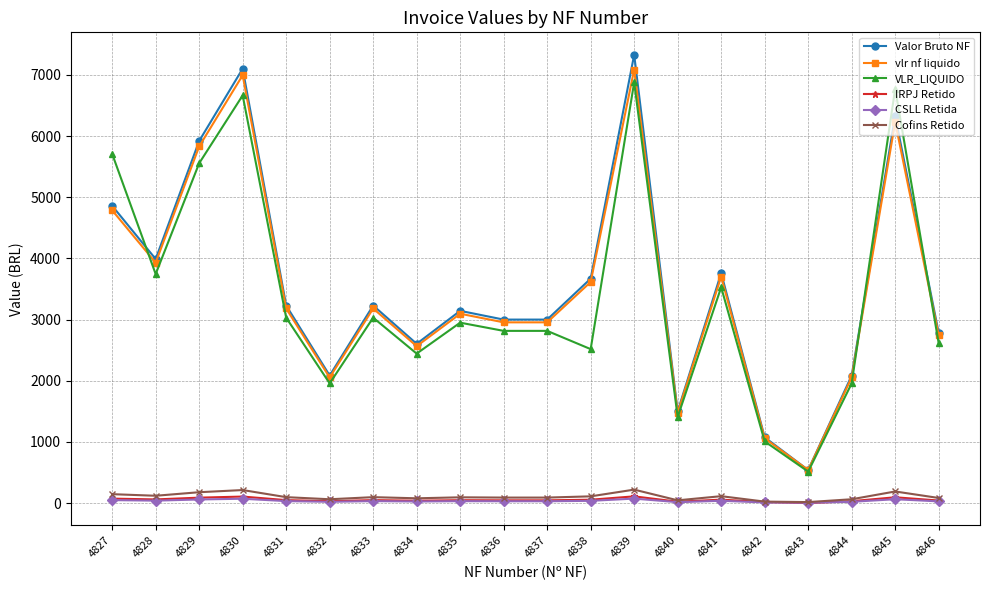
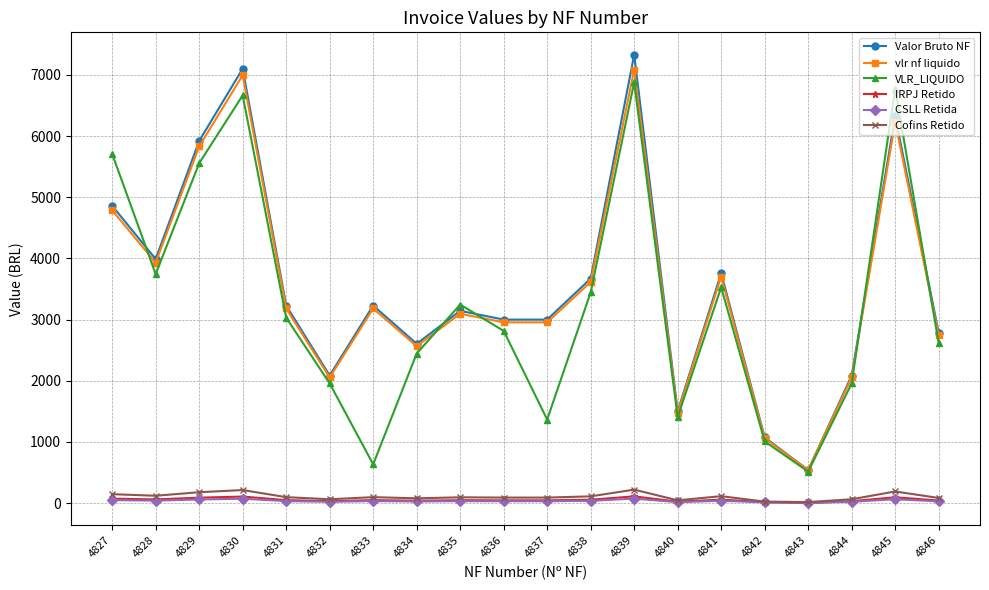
  {
    "Valor Bruto NF": {
      "4827": 4900,
      "4828": 4000,
      "4829": 5900,
      "4830": 7100,
      "4831": 3200,
      "4833": 3200,
      "4835": 3100,
      "4836": 3000,
      "4837": 3000,
      "4838": 3700,
      "4839": 7300,
      "4841": 3800
    },
    "vlr nf liquido": {
      "4827": 4800,
      "4828": 3900,
      "4829": 5800,
      "4830": 7000,
      "4831": 3200,
      "4833": 3200,
      "4835": 3100,
      "4836": 3000,
      "4837": 3000,
      "4838": 3600,
      "4839": 7100,
      "4841": 3700
    },
    "VLR_LIQUIDO": {
      "4827": 5700,
      "4828": 3700,
      "4829": 5600,
      "4830": 6700,
      "4831": 3000,
      "4832": 2000,
-     "4833": 3000,
+     "4833": 600,
      "4834": 2400,
-     "4835": 2900,
+     "4835": 3200,
      "4836": 2800,
-     "4837": 2800,
-     "4838": 2500,
+     "4837": 1400,
+     "4838": 3400,
      "4839": 6900,
      "4840": 1400,
      "4841": 3500,
      "4842": 1000,
      "4844": 2000,
      "4846": 2600
    },
    "Cofins Retido": {
      "4827": 100,
      "4828": 100,
      "4829": 200,
      "4830": 200,
      "4831": 100,
      "4833": 100,
      "4835": 100,
      "4836": 100,
      "4837": 100,
      "4838": 100,
      "4839": 200,
      "4841": 100,
      "4845": 200
    }
  }
